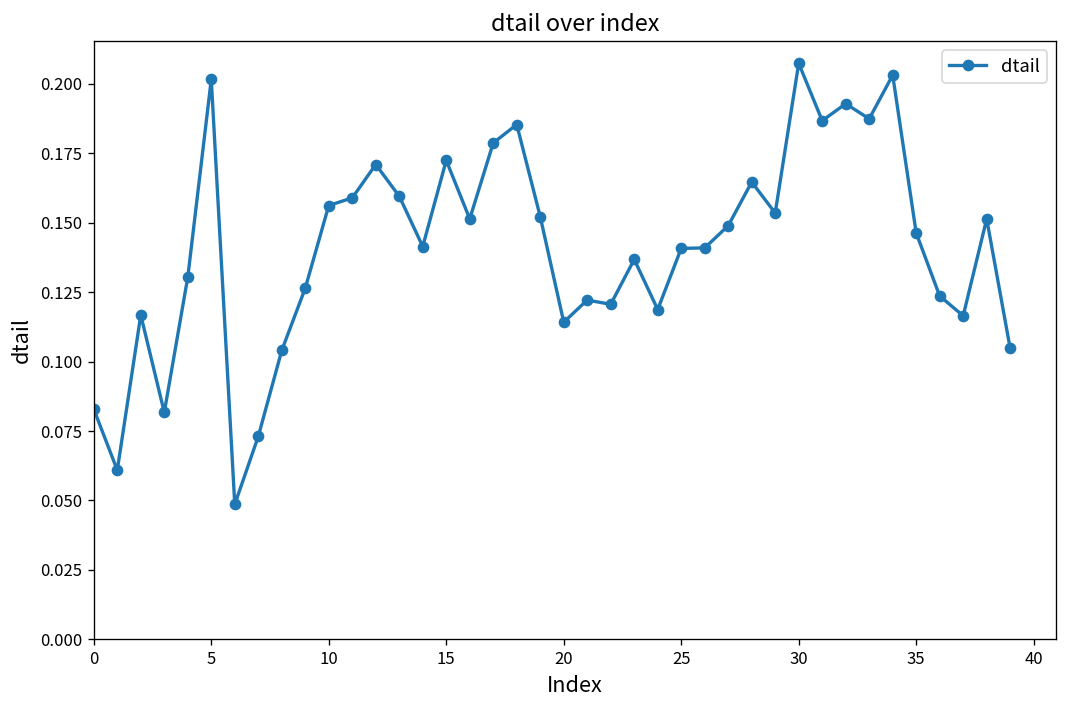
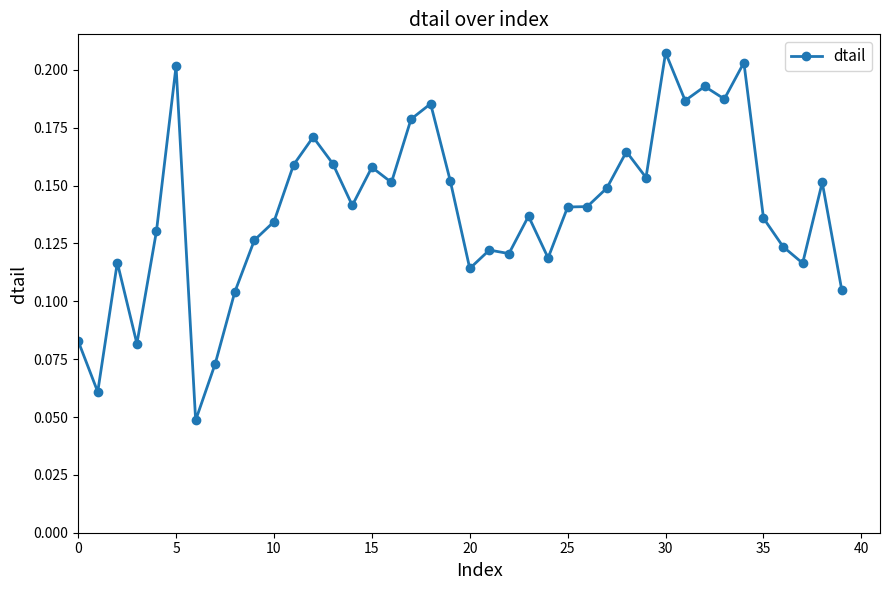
  {
    "0": 0.083,
    "5": 0.202,
-   "10": 0.156,
-   "15": 0.172,
+   "10": 0.134,
+   "15": 0.158,
    "20": 0.114,
    "25": 0.141,
    "30": 0.207,
-   "35": 0.146
+   "35": 0.136
  }
